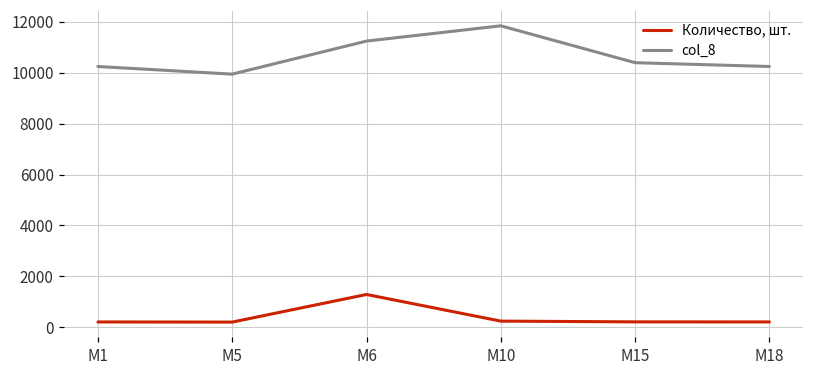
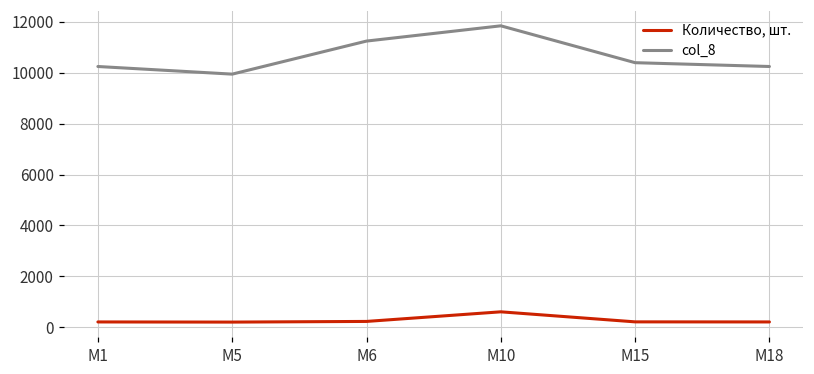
  {
    "Количество, шт.": {
      "M1": 200,
      "M5": 200,
-     "M6": 1300,
-     "M10": 200,
+     "M6": 200,
+     "M10": 600,
      "M15": 200,
      "M18": 200
    },
    "col_8": {
      "M1": 10300,
      "M5": 10000,
      "M6": 11300,
      "M10": 11900,
      "M15": 10400,
      "M18": 10300
    }
  }
